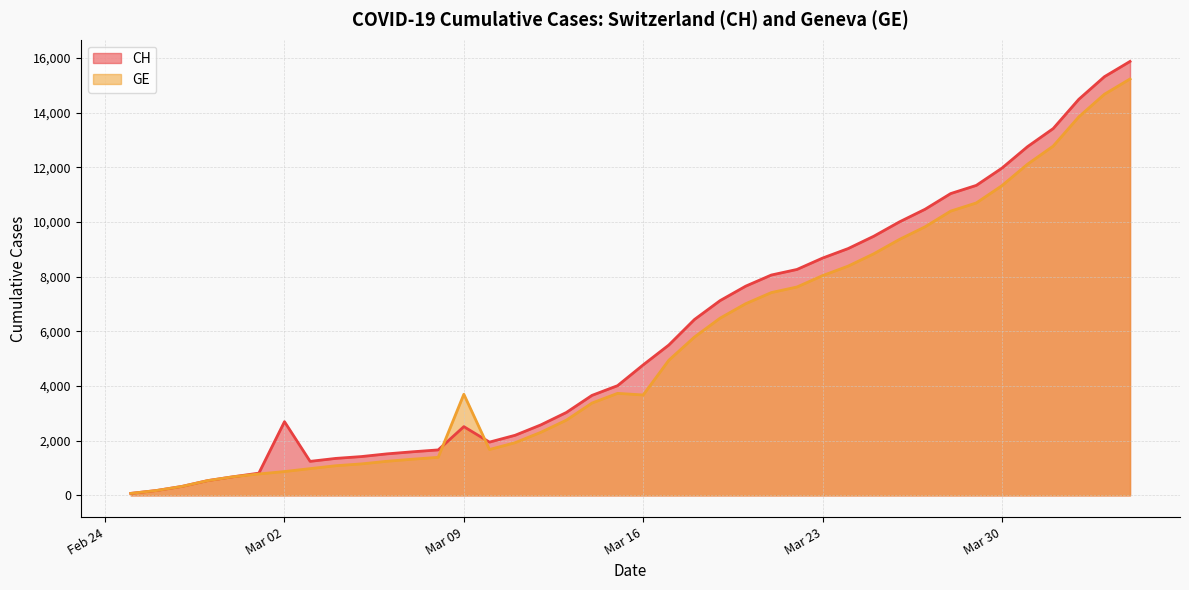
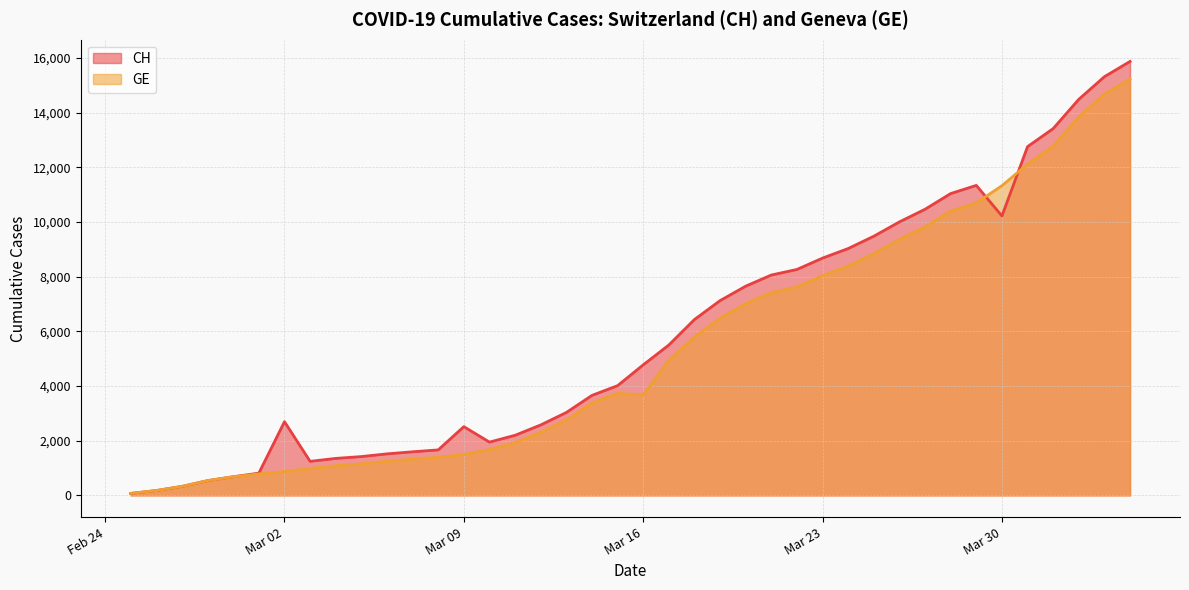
  {
    "CH": {
      "Mar 02": "2,700",
      "Mar 09": "2,500",
      "Mar 16": "4,800",
      "Mar 23": "8,700",
-     "Mar 30": "12,000"
+     "Mar 30": "10,200"
    },
    "GE": {
      "Mar 02": "900",
-     "Mar 09": "3,700",
+     "Mar 09": "1,500",
      "Mar 16": "3,700",
      "Mar 23": "8,000",
      "Mar 30": "11,300"
    }
  }
